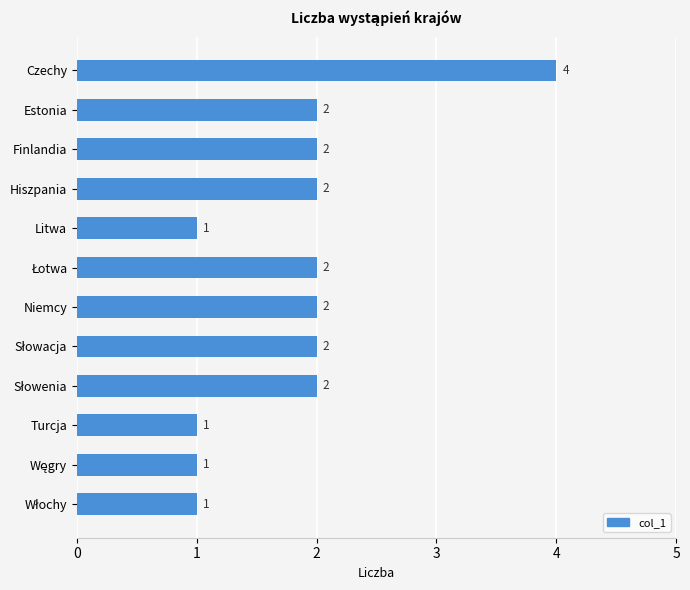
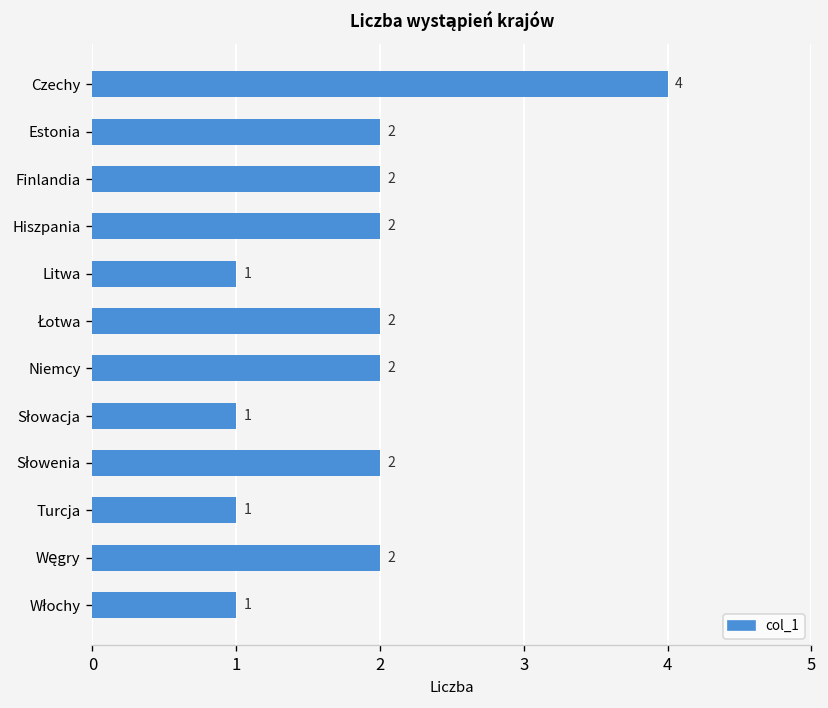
  {
    "Czechy": 4,
    "Estonia": 2,
    "Finlandia": 2,
    "Hiszpania": 2,
    "Litwa": 1,
    "Łotwa": 2,
    "Niemcy": 2,
-   "Słowacja": 2,
+   "Słowacja": 1,
    "Słowenia": 2,
    "Turcja": 1,
-   "Węgry": 1,
+   "Węgry": 2,
    "Włochy": 1
  }
